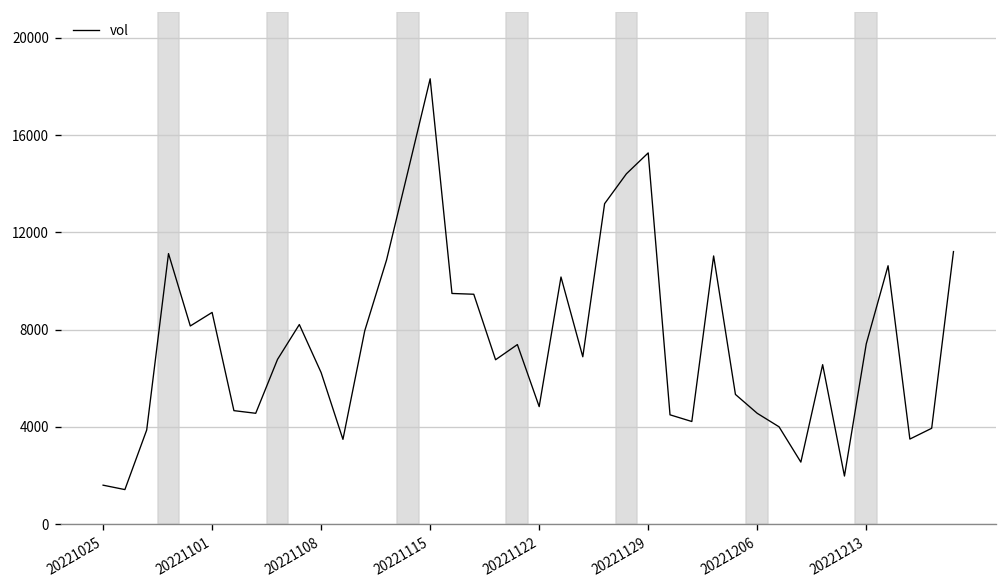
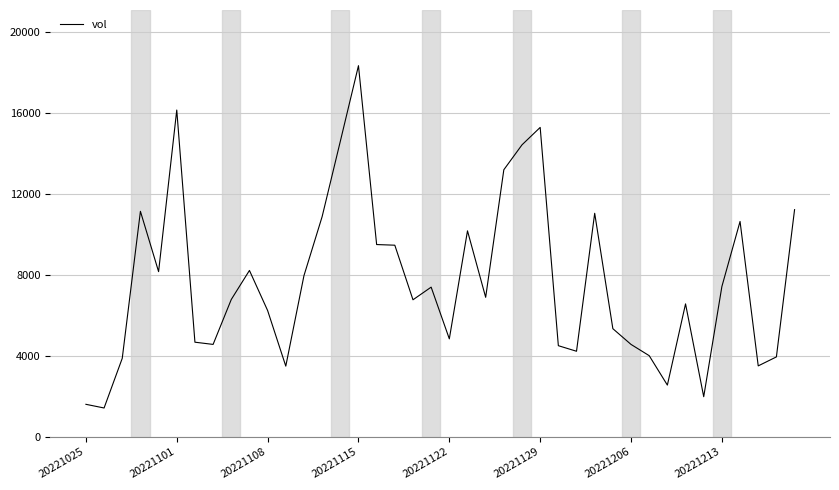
  {
    "20221025": 1600,
-   "20221101": 8700,
+   "20221101": 16100,
    "20221108": 6200,
    "20221115": 18300,
    "20221122": 4800,
    "20221129": 15300,
    "20221206": 4600,
    "20221213": 7400
  }
